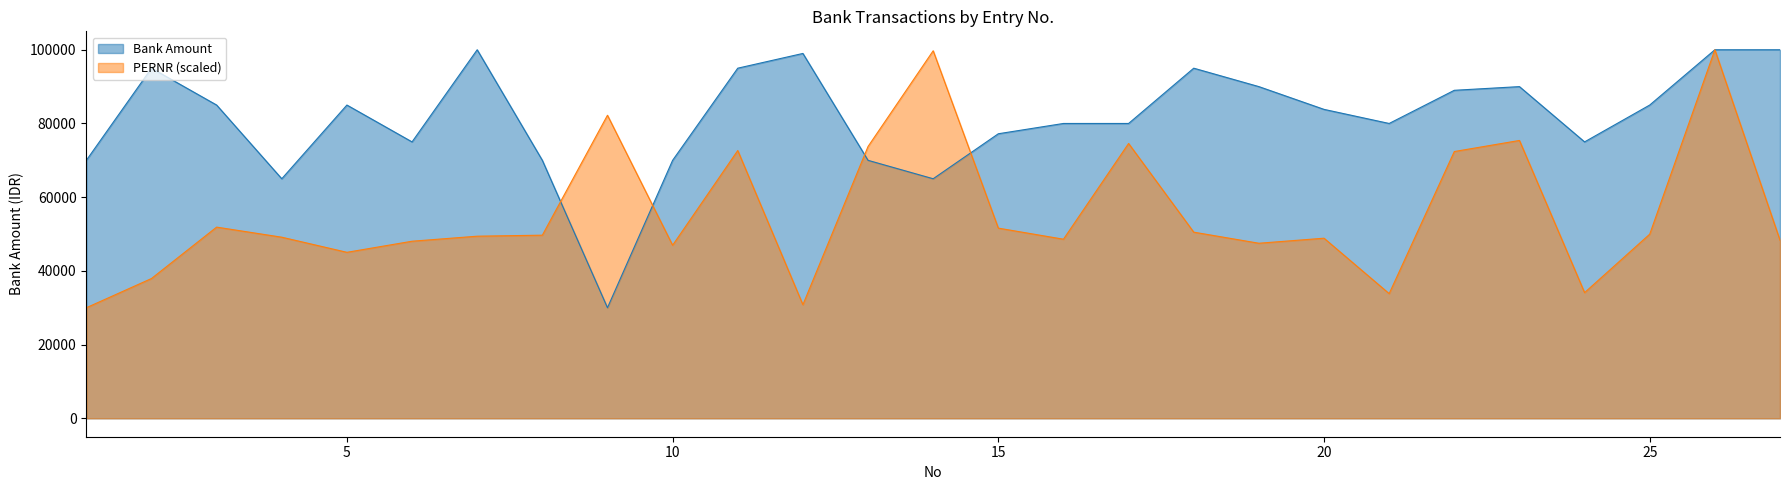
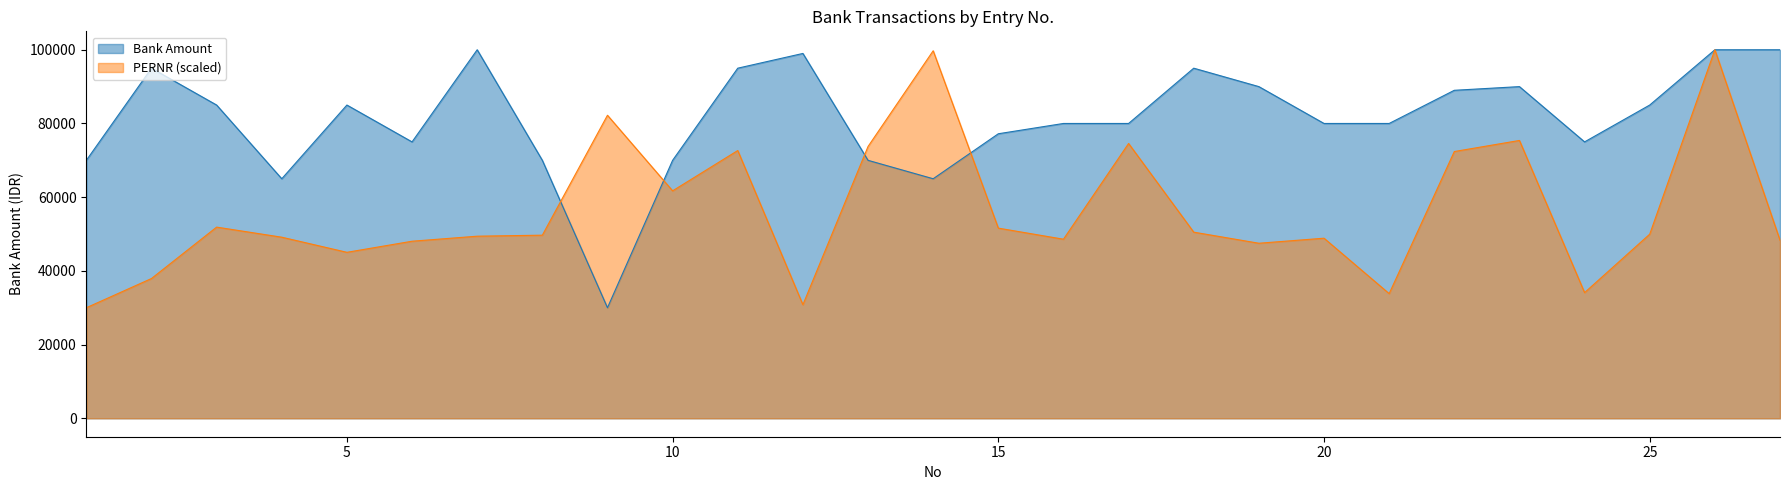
  {
    "Bank Amount": {
      "5": 85000,
      "10": 70000,
      "15": 77000,
-     "20": 84000,
+     "20": 80000,
      "25": 85000
    },
    "PERNR (scaled)": {
      "5": 45000,
-     "10": 47000,
+     "10": 62000,
      "15": 52000,
      "20": 49000,
      "25": 50000
    }
  }
